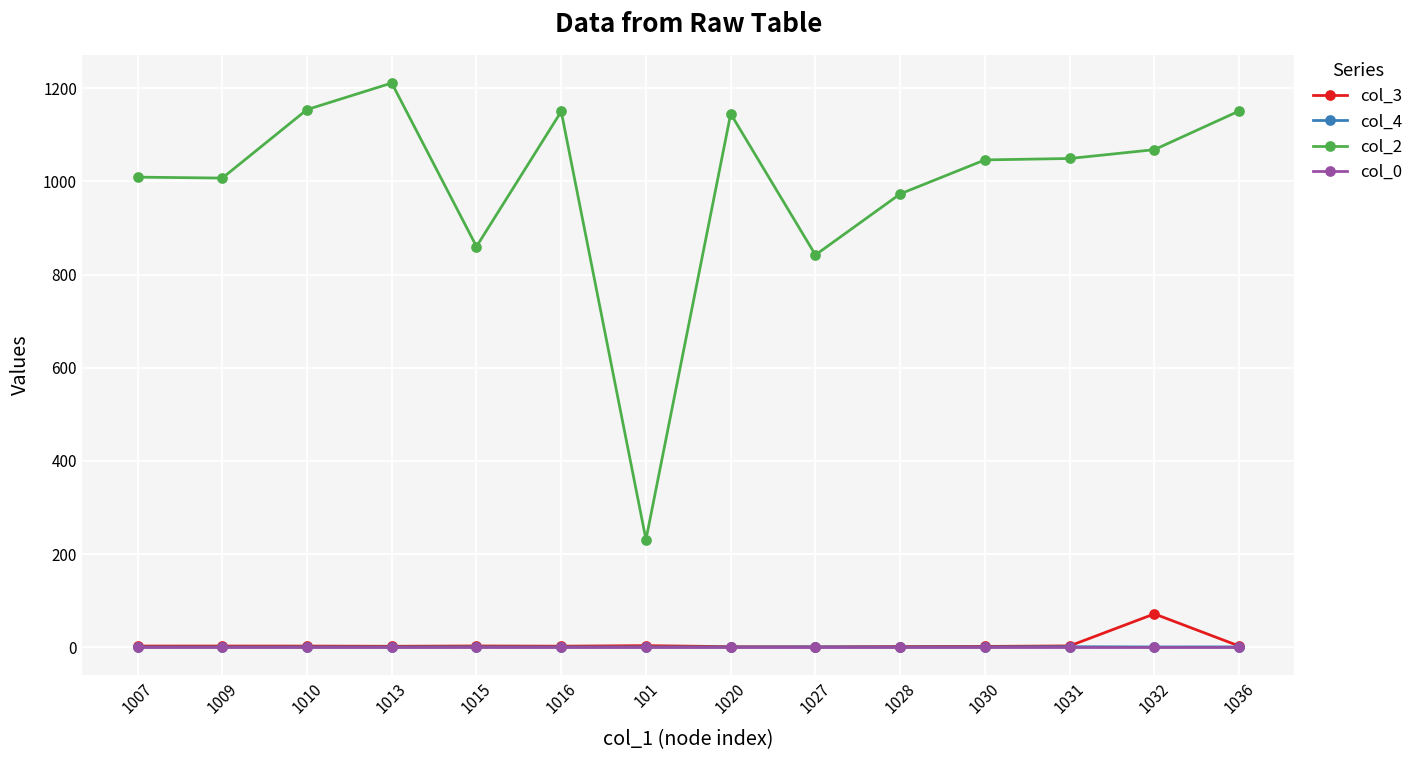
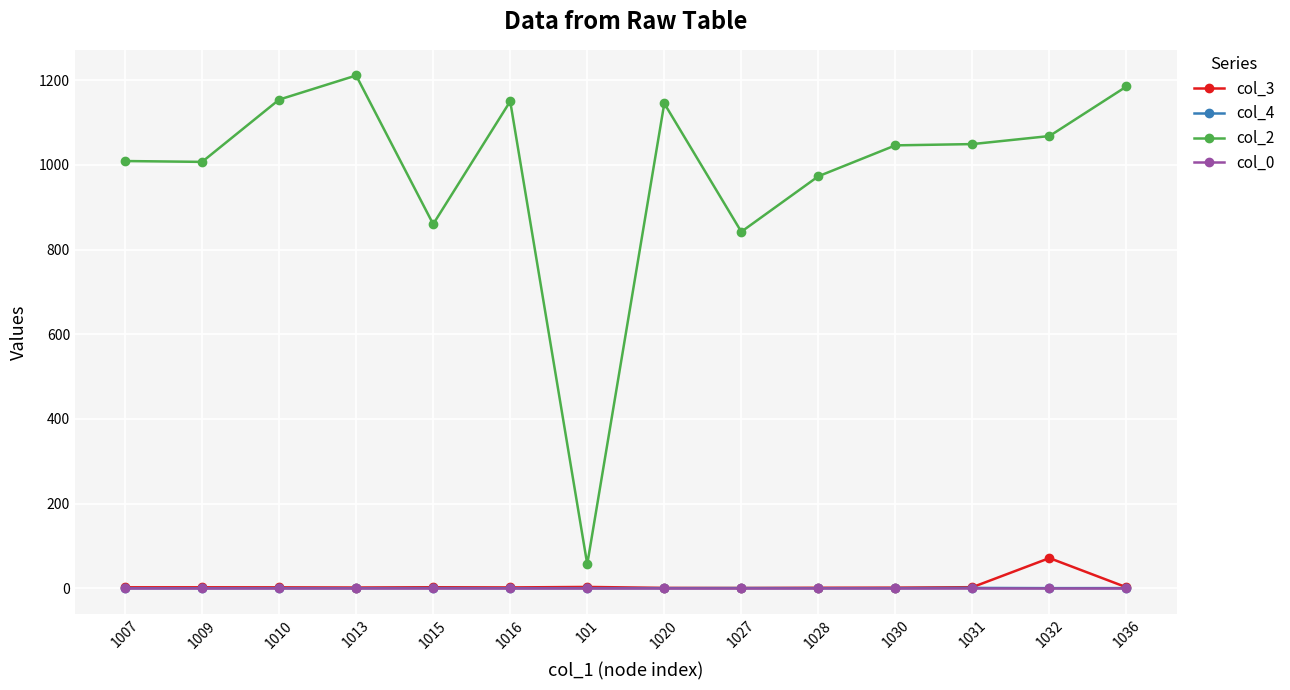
  {
    "col_3": {
      "1032": 70
    },
    "col_0": {
      "1032": 0
    },
    "col_2": {
      "1007": 1010,
      "1009": 1010,
      "1010": 1150,
      "1013": 1210,
      "1015": 860,
      "1016": 1150,
-     "101": 230,
+     "101": 60,
      "1020": 1150,
      "1027": 840,
      "1028": 970,
      "1030": 1050,
      "1031": 1050,
      "1032": 1070,
-     "1036": 1150
+     "1036": 1190
    }
  }
